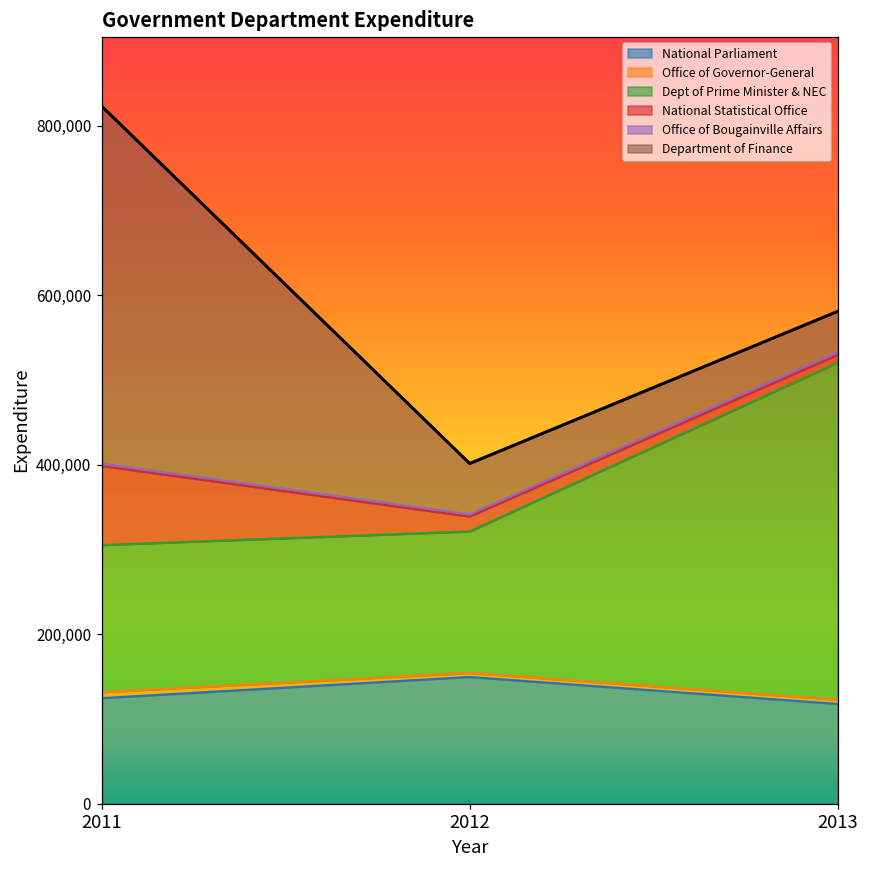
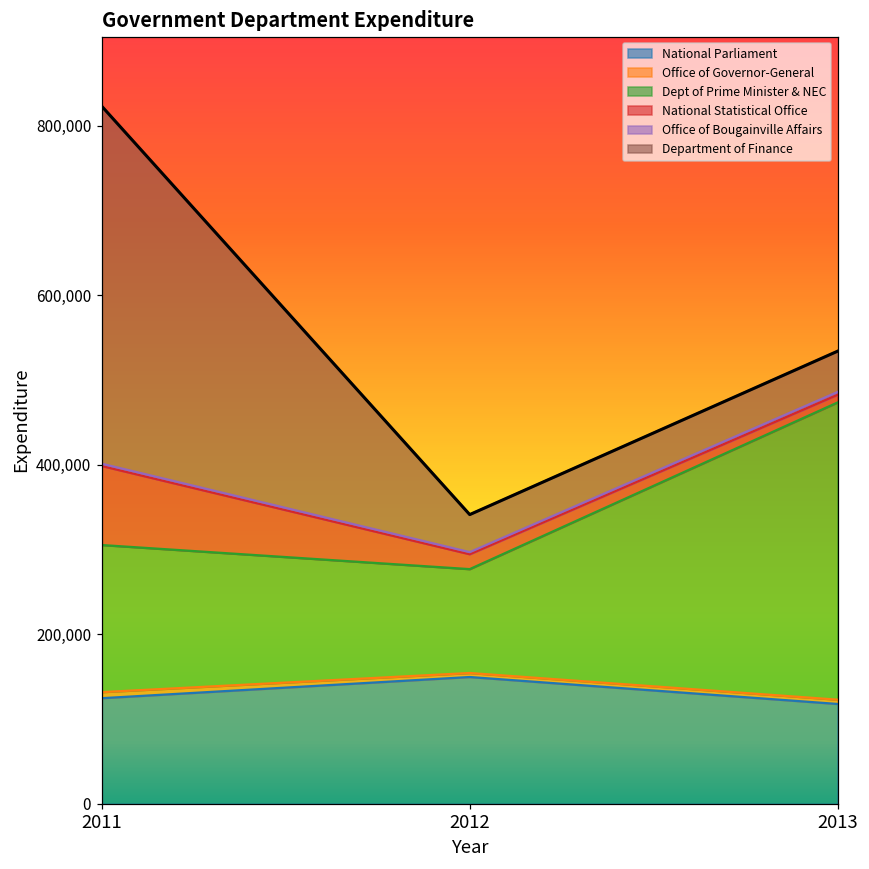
  {
    "National Parliament": {
      "2011": "120,000",
      "2012": "150,000",
      "2013": "120,000"
    },
    "Office of Governor-General": {
      "2011": "10,000",
      "2012": "0",
      "2013": "10,000"
    },
    "Dept of Prime Minister & NEC": {
      "2011": "170,000",
-     "2012": "170,000",
-     "2013": "400,000"
+     "2012": "120,000",
+     "2013": "350,000"
    },
    "Department of Finance": {
      "2011": "420,000",
-     "2012": "60,000",
+     "2012": "40,000",
      "2013": "50,000"
    }
  }
